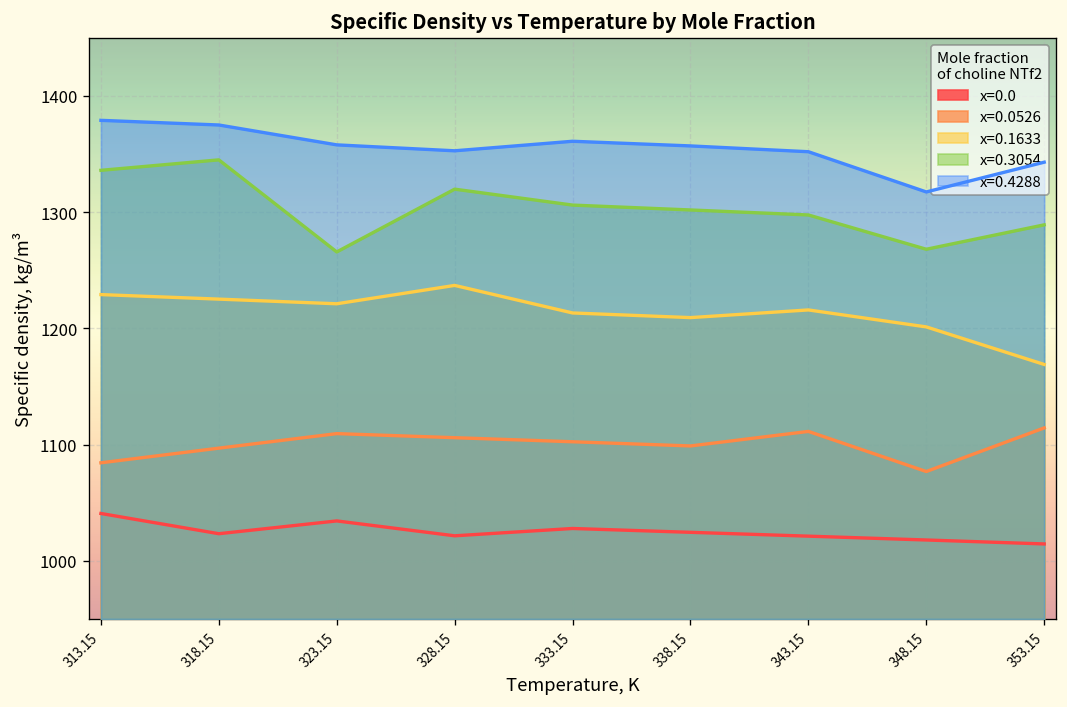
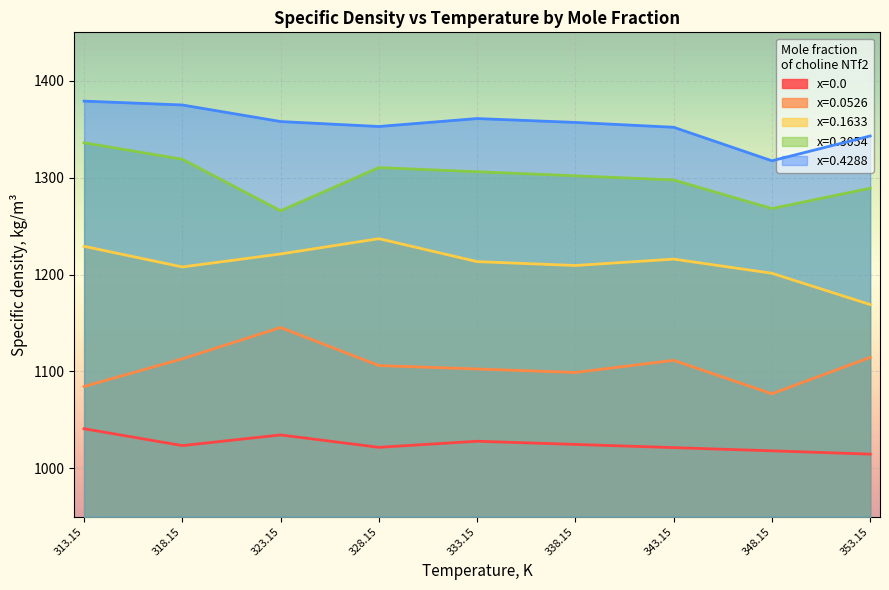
  {
    "x=0.0": {
      "313.15": 1040,
      "318.15": 1020,
      "323.15": 1030,
      "328.15": 1020,
      "333.15": 1030,
      "338.15": 1020,
      "343.15": 1020,
      "348.15": 1020,
      "353.15": 1010
    },
    "x=0.0526": {
      "313.15": 1080,
-     "318.15": 1100,
-     "323.15": 1110,
+     "318.15": 1110,
+     "323.15": 1150,
      "328.15": 1110,
      "333.15": 1100,
      "338.15": 1100,
      "343.15": 1110,
      "348.15": 1080,
      "353.15": 1110
    },
    "x=0.1633": {
      "313.15": 1230,
-     "318.15": 1230,
+     "318.15": 1210,
      "323.15": 1220,
      "328.15": 1240,
      "333.15": 1210,
      "338.15": 1210,
      "343.15": 1220,
      "348.15": 1200,
      "353.15": 1170
    },
    "x=0.3054": {
      "313.15": 1340,
-     "318.15": 1350,
+     "318.15": 1320,
      "323.15": 1270,
-     "328.15": 1320,
+     "328.15": 1310,
      "333.15": 1310,
      "338.15": 1300,
      "343.15": 1300,
      "348.15": 1270,
      "353.15": 1290
    },
    "x=0.4288": {
      "313.15": 1380,
      "318.15": 1380,
      "323.15": 1360,
      "328.15": 1350,
      "333.15": 1360,
      "338.15": 1360,
      "343.15": 1350,
      "348.15": 1320
    }
  }
